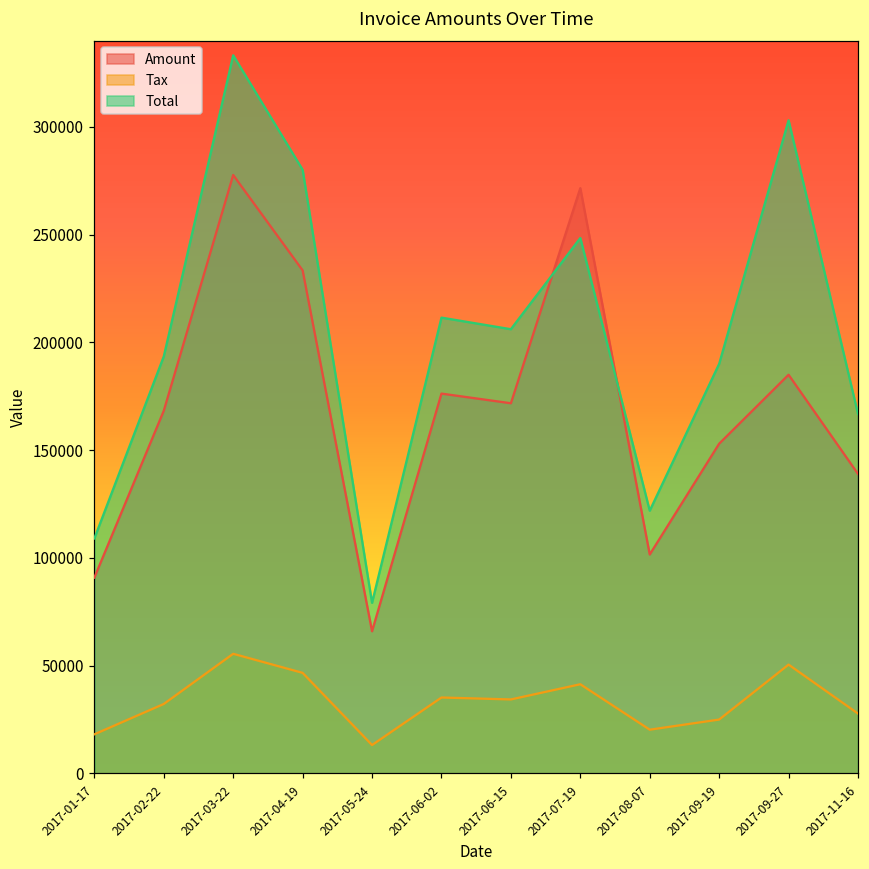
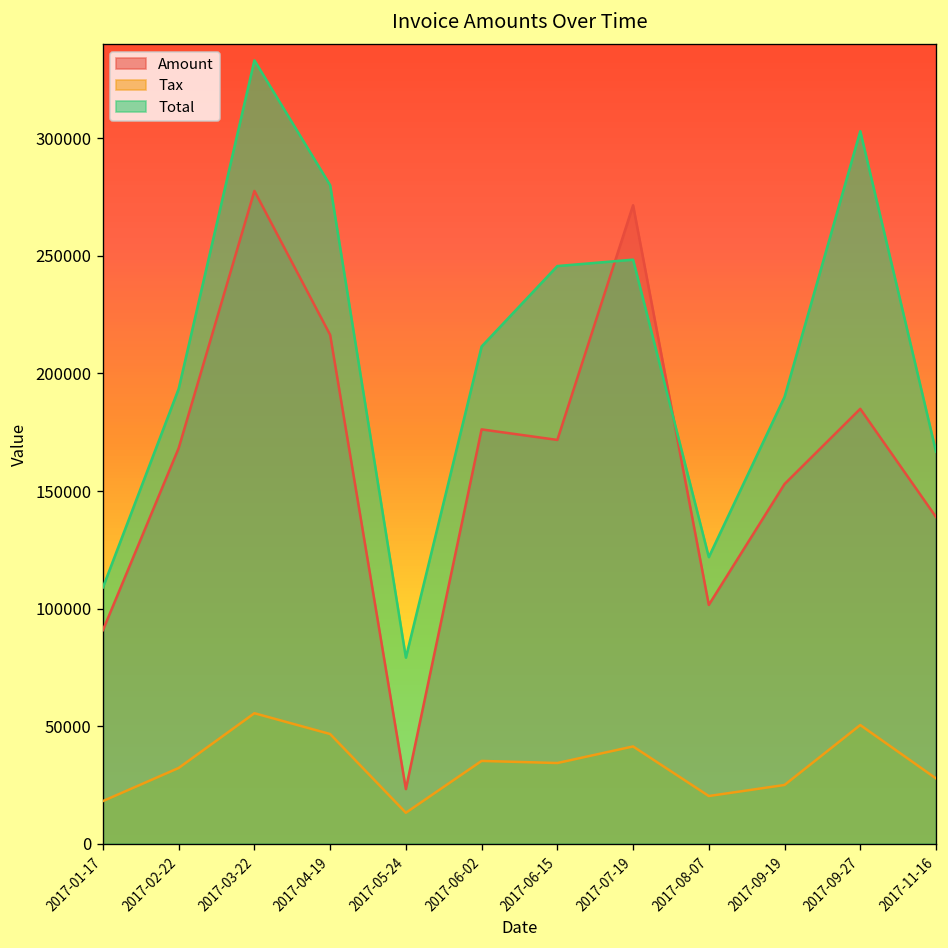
  {
    "Amount": {
      "2017-01-17": 91000,
      "2017-02-22": 168000,
      "2017-03-22": 278000,
-     "2017-04-19": 233000,
-     "2017-05-24": 66000,
+     "2017-04-19": 216000,
+     "2017-05-24": 23000,
      "2017-06-02": 176000,
      "2017-06-15": 172000,
      "2017-07-19": 272000,
      "2017-08-07": 102000,
      "2017-09-19": 153000,
      "2017-09-27": 185000,
      "2017-11-16": 139000
    },
    "Tax": {
      "2017-01-17": 18000,
      "2017-02-22": 32000,
      "2017-03-22": 56000,
      "2017-04-19": 47000,
      "2017-05-24": 13000,
      "2017-06-02": 35000,
      "2017-06-15": 34000,
      "2017-07-19": 41000,
      "2017-08-07": 20000,
      "2017-09-19": 25000,
      "2017-09-27": 51000,
      "2017-11-16": 28000
    },
    "Total": {
      "2017-01-17": 109000,
      "2017-02-22": 193000,
      "2017-03-22": 333000,
      "2017-04-19": 280000,
      "2017-05-24": 79000,
      "2017-06-02": 211000,
-     "2017-06-15": 206000,
+     "2017-06-15": 246000,
      "2017-07-19": 248000,
      "2017-08-07": 122000,
      "2017-09-19": 190000,
      "2017-09-27": 303000,
      "2017-11-16": 167000
    }
  }
